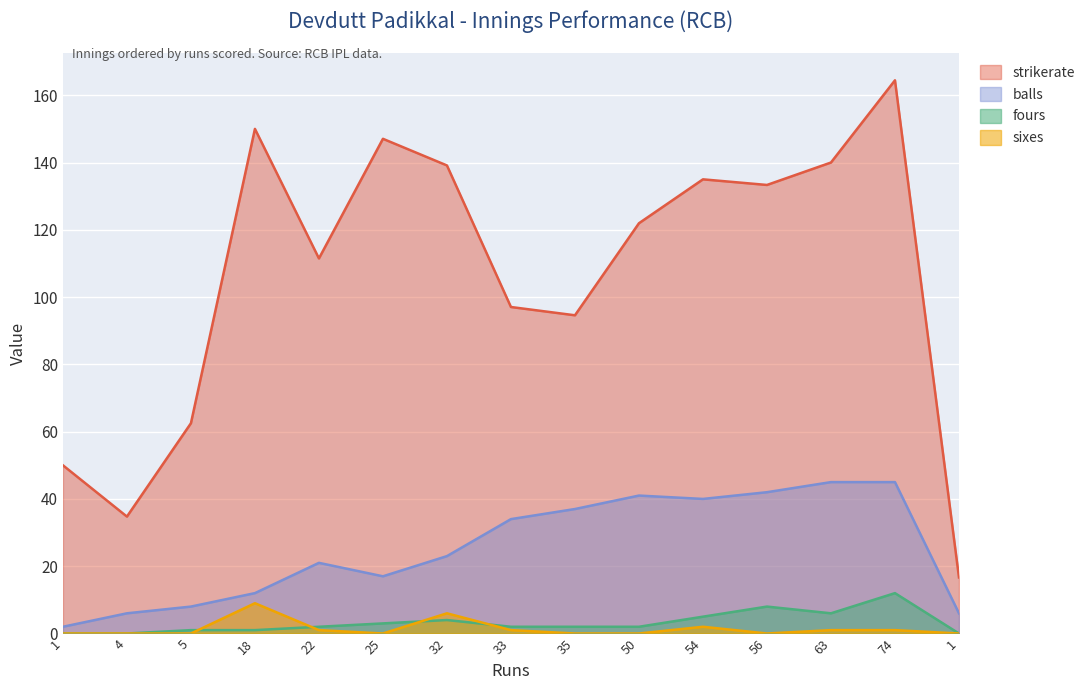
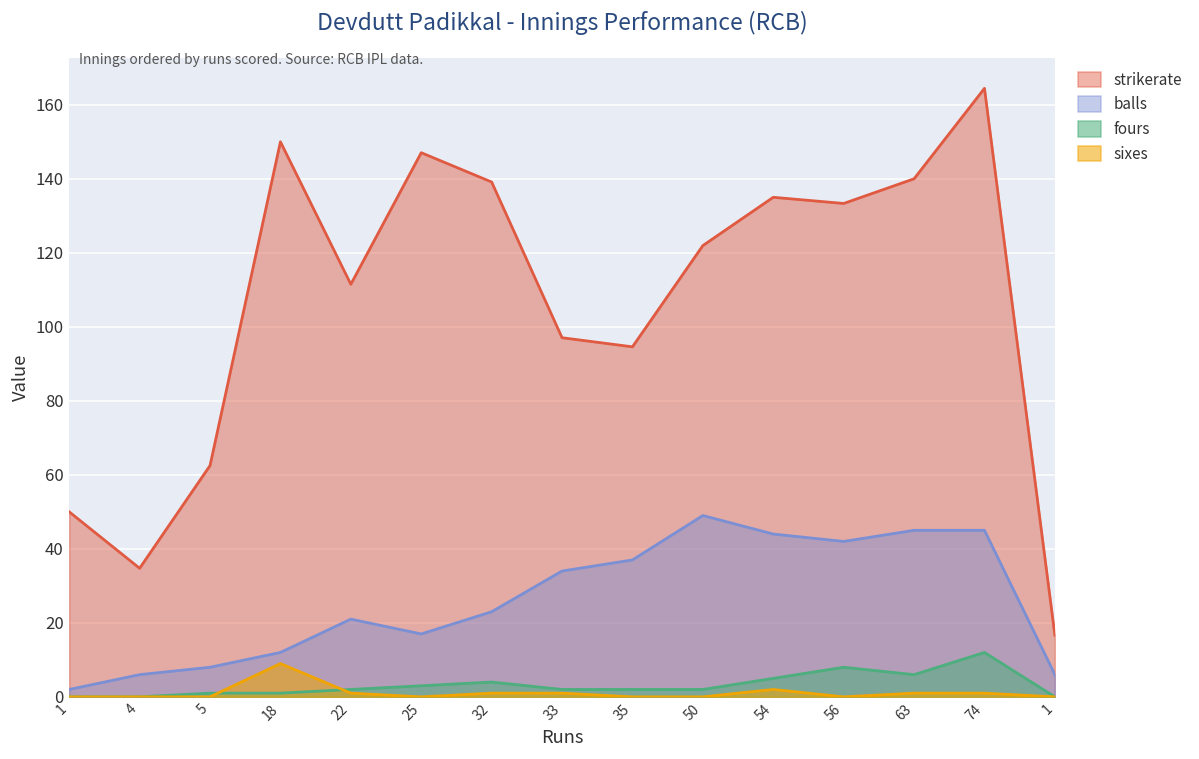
  {
    "strikerate": {
      "4": 35,
      "5": 63,
      "18": 150,
      "22": 111,
      "25": 147,
      "32": 139,
      "33": 97,
      "35": 95,
      "50": 122,
      "54": 135,
      "56": 133,
      "63": 140,
      "74": 164
    },
    "balls": {
      "4": 6,
      "5": 8,
      "18": 12,
      "22": 21,
      "25": 17,
      "32": 23,
      "33": 34,
      "35": 37,
-     "50": 41,
-     "54": 40,
+     "50": 49,
+     "54": 44,
      "56": 42,
      "63": 45,
      "74": 45
    },
    "fours": {
      "5": 1,
      "18": 1,
      "22": 2,
      "25": 3,
      "32": 4,
      "33": 2,
      "35": 2,
      "50": 2,
      "54": 5,
      "56": 8,
      "63": 6,
      "74": 12
    },
    "sixes": {
      "5": 0,
      "18": 9,
      "22": 1,
      "25": 0,
-     "32": 6,
+     "32": 1,
      "33": 1,
      "35": 0,
      "50": 0,
      "54": 2,
      "56": 0,
      "63": 1,
      "74": 1
    }
  }
